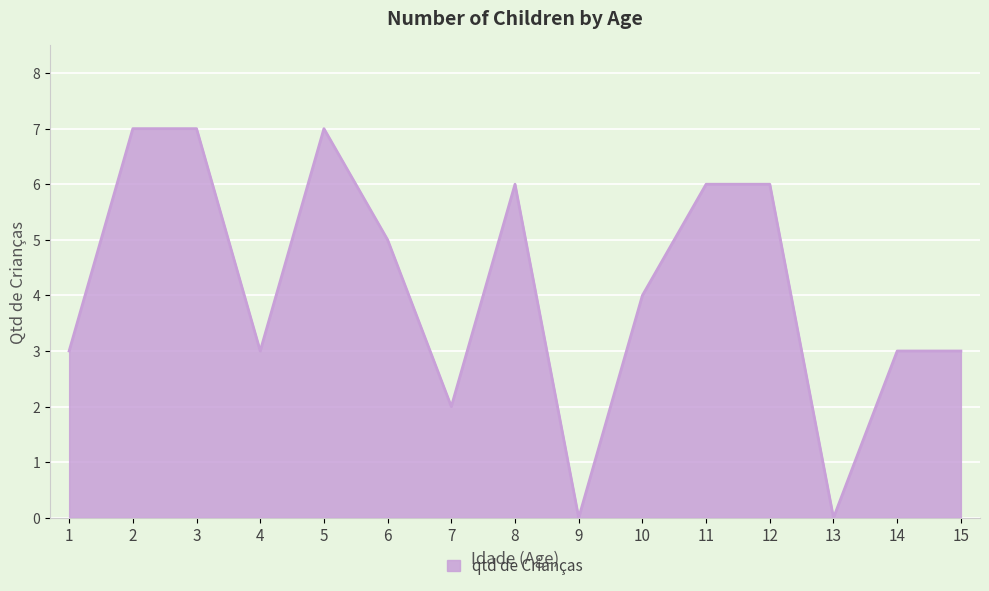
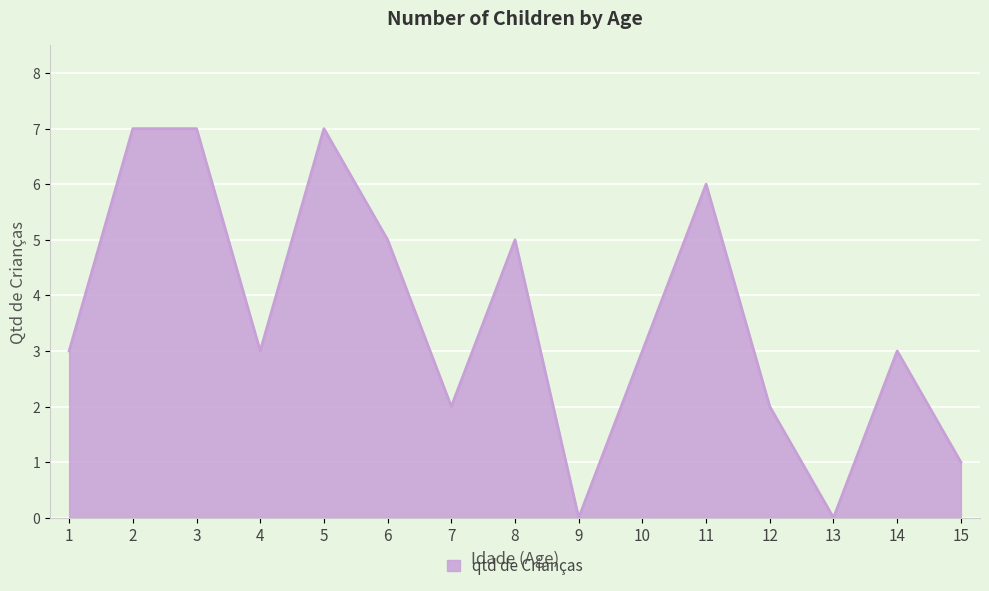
  {
    "1": 3,
    "2": 7,
    "3": 7,
    "4": 3,
    "5": 7,
    "6": 5,
    "7": 2,
-   "8": 6,
+   "8": 5,
    "9": 0,
-   "10": 4,
+   "10": 3,
    "11": 6,
-   "12": 6,
+   "12": 2,
    "13": 0,
    "14": 3,
-   "15": 3
+   "15": 1
  }
